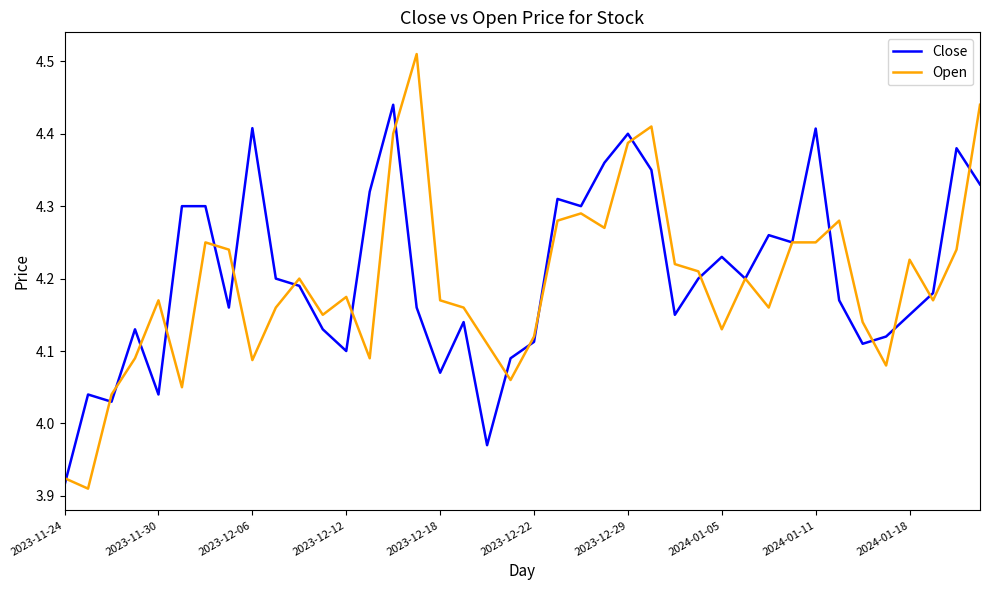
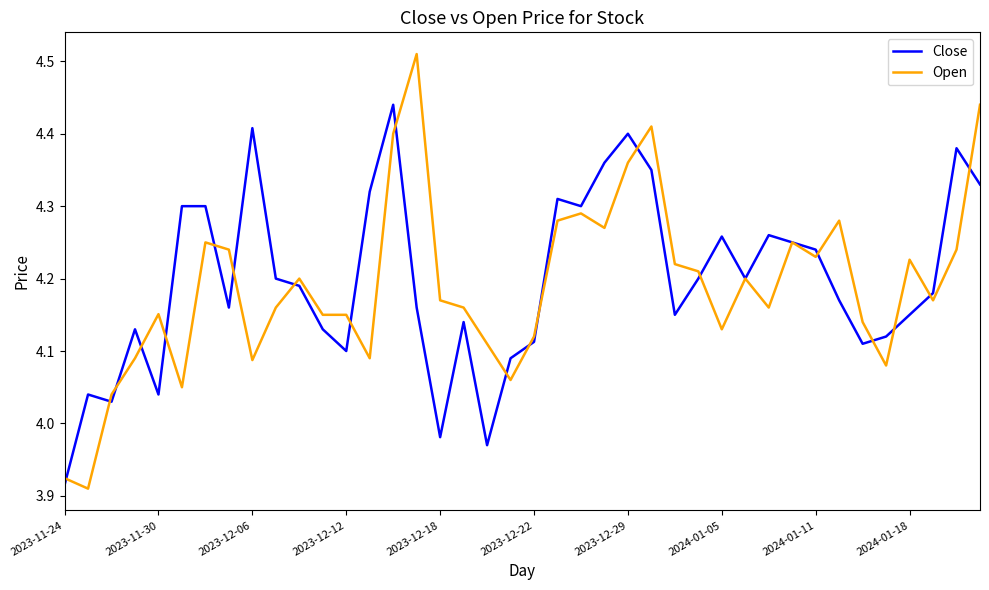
  {
    "Close": {
      "2023-11-24": 3.92,
      "2023-11-30": 4.04,
      "2023-12-06": 4.41,
      "2023-12-12": 4.10,
-     "2023-12-18": 4.07,
+     "2023-12-18": 3.98,
      "2023-12-22": 4.11,
      "2023-12-29": 4.40,
-     "2024-01-05": 4.23,
-     "2024-01-11": 4.41,
+     "2024-01-05": 4.26,
+     "2024-01-11": 4.24,
      "2024-01-18": 4.15
    },
    "Open": {
      "2023-11-24": 3.92,
-     "2023-11-30": 4.17,
+     "2023-11-30": 4.15,
      "2023-12-06": 4.09,
-     "2023-12-12": 4.17,
+     "2023-12-12": 4.15,
      "2023-12-18": 4.17,
      "2023-12-22": 4.12,
-     "2023-12-29": 4.39,
+     "2023-12-29": 4.36,
      "2024-01-05": 4.13,
-     "2024-01-11": 4.25,
+     "2024-01-11": 4.23,
      "2024-01-18": 4.23
    }
  }
